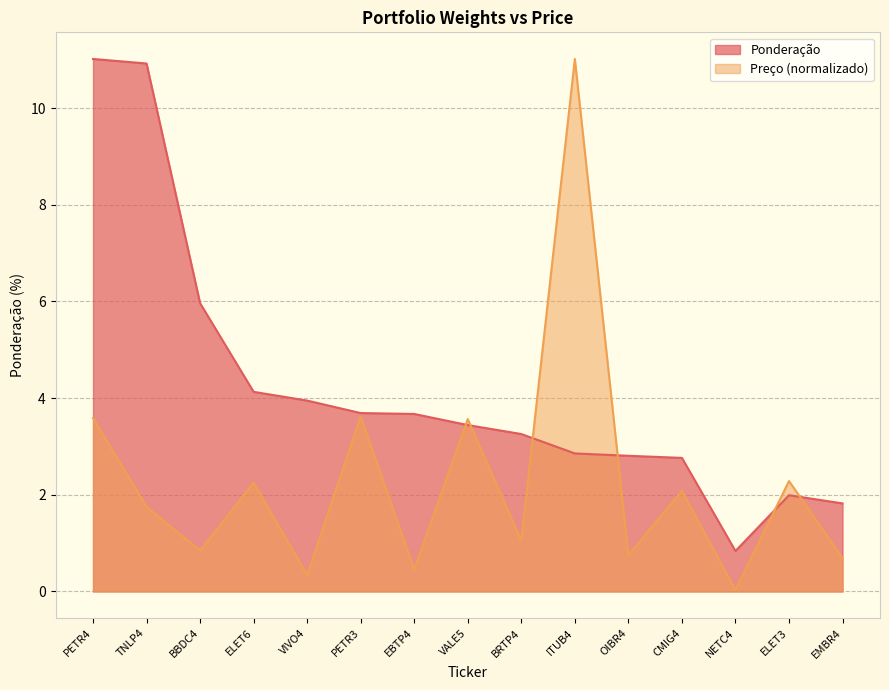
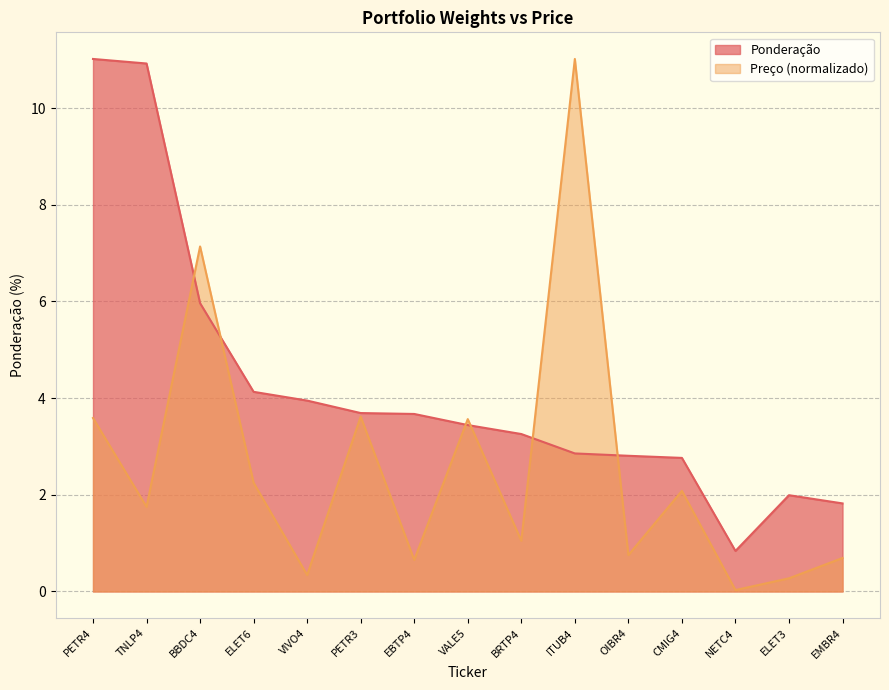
  {
    "Ponderação": {
      "PETR4": 11.0,
      "TNLP4": 10.9,
      "BBDC4": 6.0,
      "ELET6": 4.1,
      "VIVO4": 3.9,
      "PETR3": 3.7,
      "EBTP4": 3.7,
      "VALE5": 3.4,
      "BRTP4": 3.3,
      "ITUB4": 2.9,
      "OIBR4": 2.8,
      "CMIG4": 2.8,
      "NETC4": 0.8,
      "ELET3": 2.0,
      "EMBR4": 1.8
    },
    "Preço (normalizado)": {
      "PETR4": 3.6,
      "TNLP4": 1.8,
-     "BBDC4": 0.8,
+     "BBDC4": 7.1,
      "ELET6": 2.3,
      "VIVO4": 0.3,
      "PETR3": 3.6,
-     "EBTP4": 0.5,
+     "EBTP4": 0.7,
      "VALE5": 3.6,
      "BRTP4": 1.0,
      "ITUB4": 11.0,
      "OIBR4": 0.8,
      "CMIG4": 2.1,
      "NETC4": 0.0,
-     "ELET3": 2.3,
+     "ELET3": 0.3,
      "EMBR4": 0.7
    }
  }
